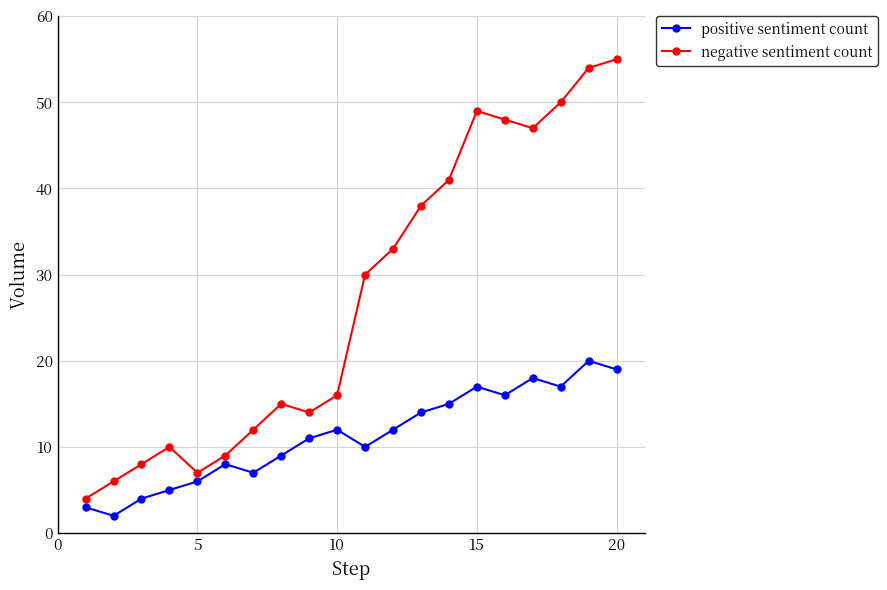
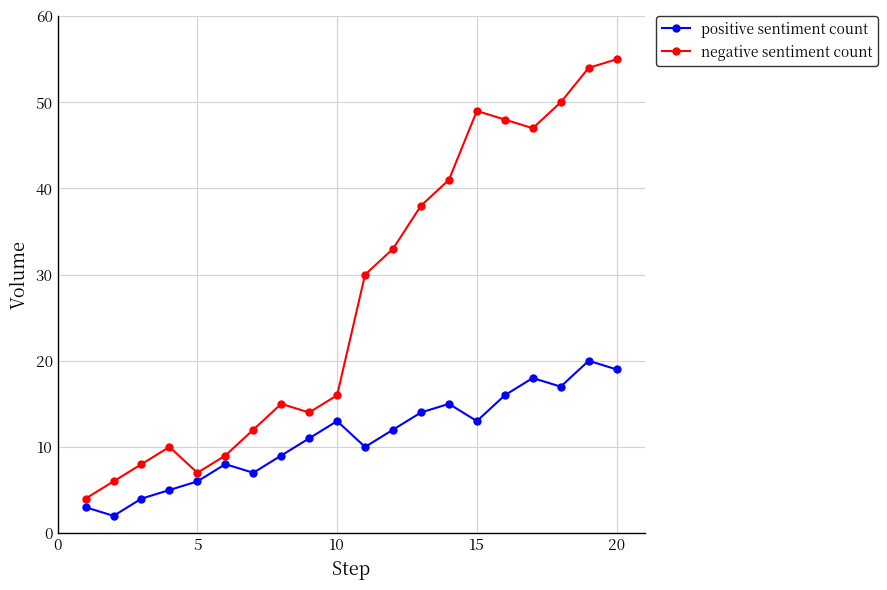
  {
    "positive sentiment count": {
      "5": 6,
-     "10": 12,
-     "15": 17,
+     "10": 13,
+     "15": 13,
      "20": 19
    },
    "negative sentiment count": {
      "5": 7,
      "10": 16,
      "15": 49,
      "20": 55
    }
  }
